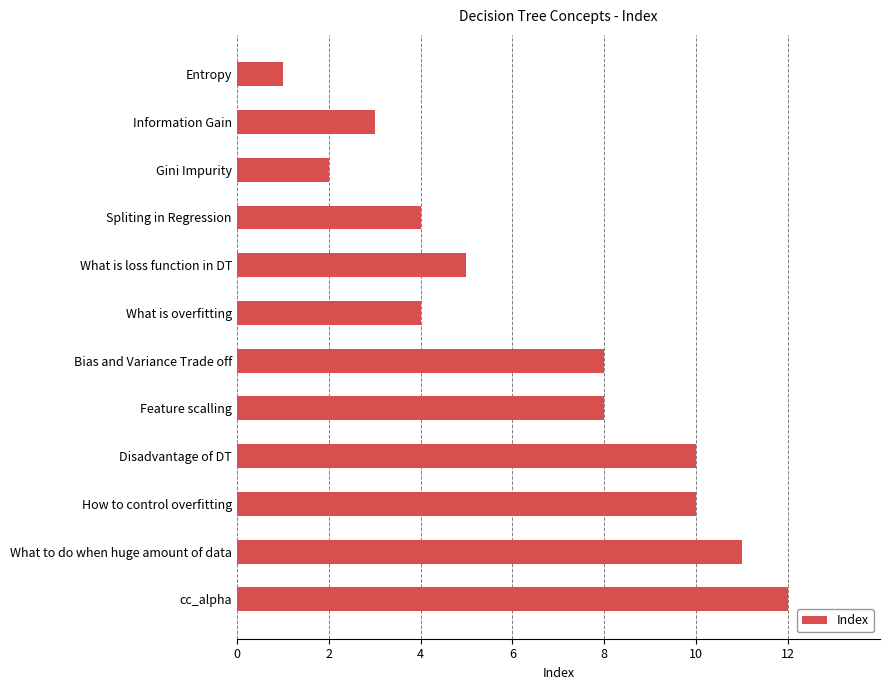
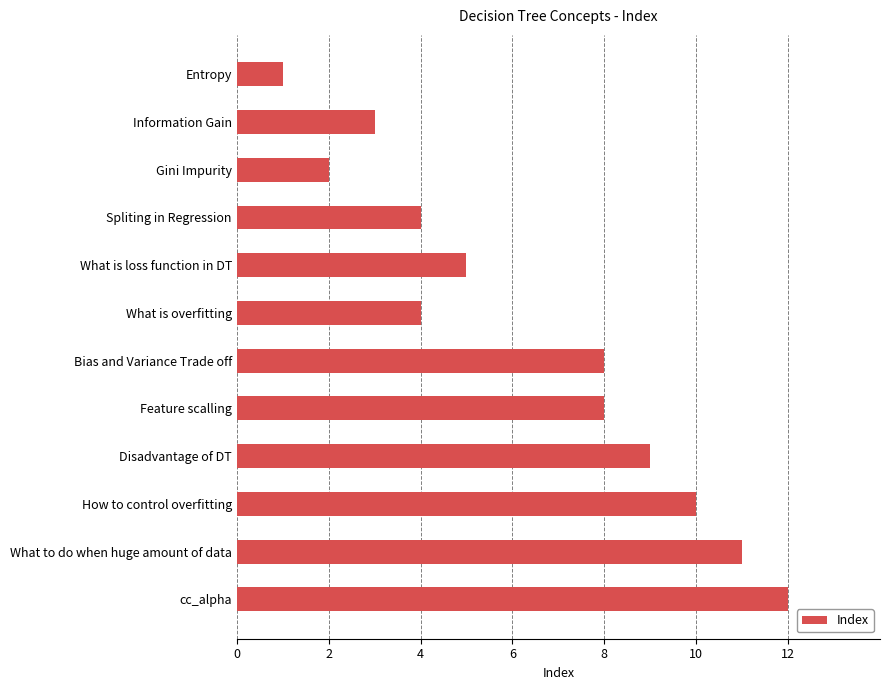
  {
    "Entropy": 1,
    "Information Gain": 3,
    "Gini Impurity": 2,
    "Spliting in Regression": 4,
    "What is loss function in DT": 5,
    "What is overfitting": 4,
    "Bias and Variance Trade off": 8,
    "Feature scalling": 8,
-   "Disadvantage of DT": 10,
+   "Disadvantage of DT": 9,
    "How to control overfitting": 10,
    "What to do when huge amount of data": 11,
    "cc_alpha": 12
  }
